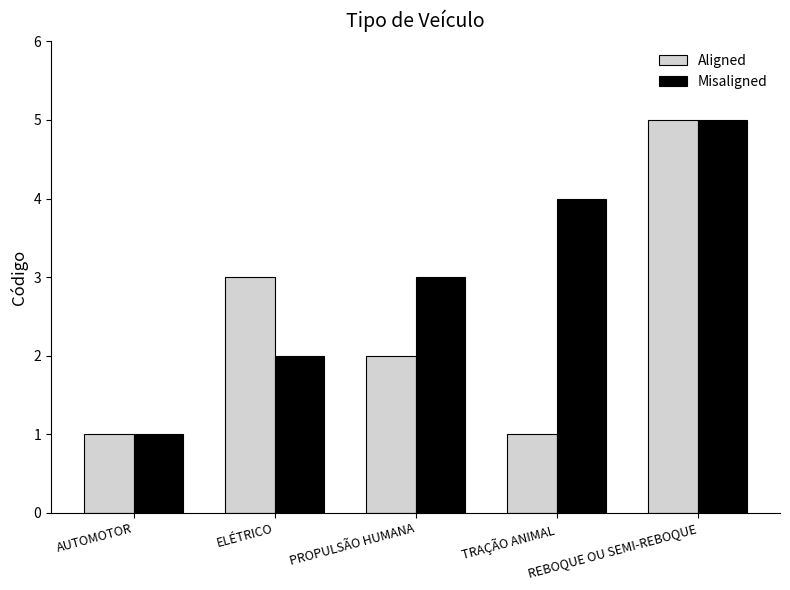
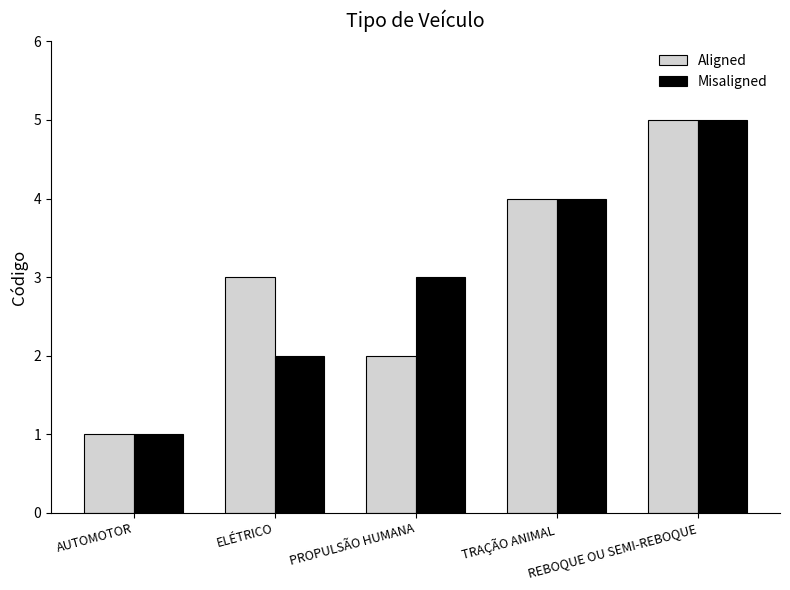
  {
    "Aligned": {
      "AUTOMOTOR": 1,
      "ELÉTRICO": 3,
      "PROPULSÃO HUMANA": 2,
-     "TRAÇÃO ANIMAL": 1,
+     "TRAÇÃO ANIMAL": 4,
      "REBOQUE OU SEMI-REBOQUE": 5
    },
    "Misaligned": {
      "AUTOMOTOR": 1,
      "ELÉTRICO": 2,
      "PROPULSÃO HUMANA": 3,
      "TRAÇÃO ANIMAL": 4,
      "REBOQUE OU SEMI-REBOQUE": 5
    }
  }
